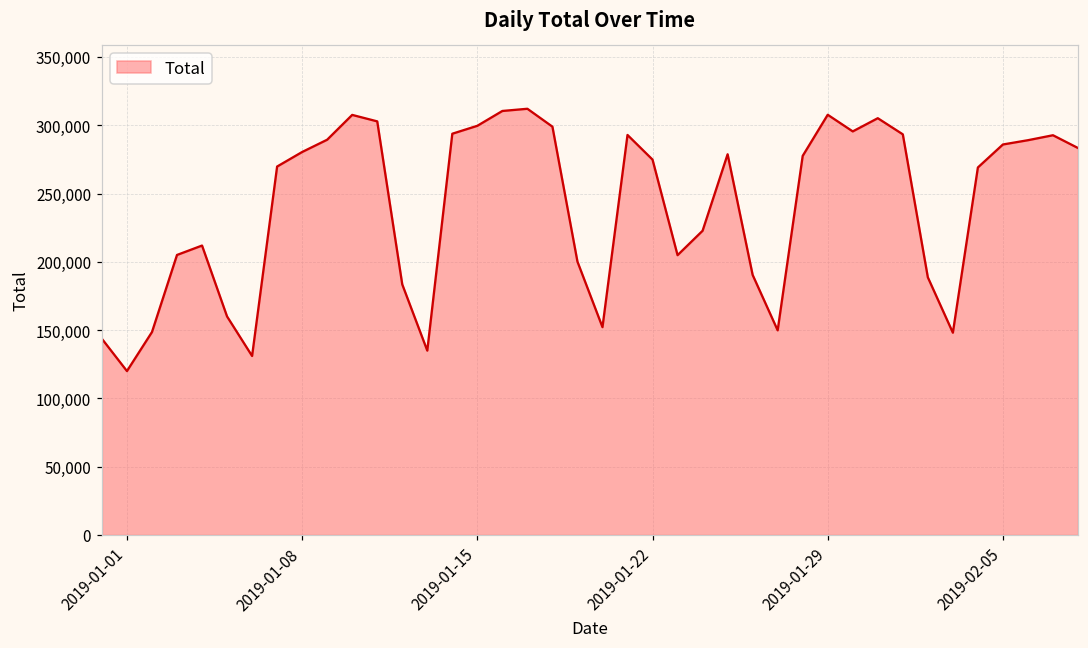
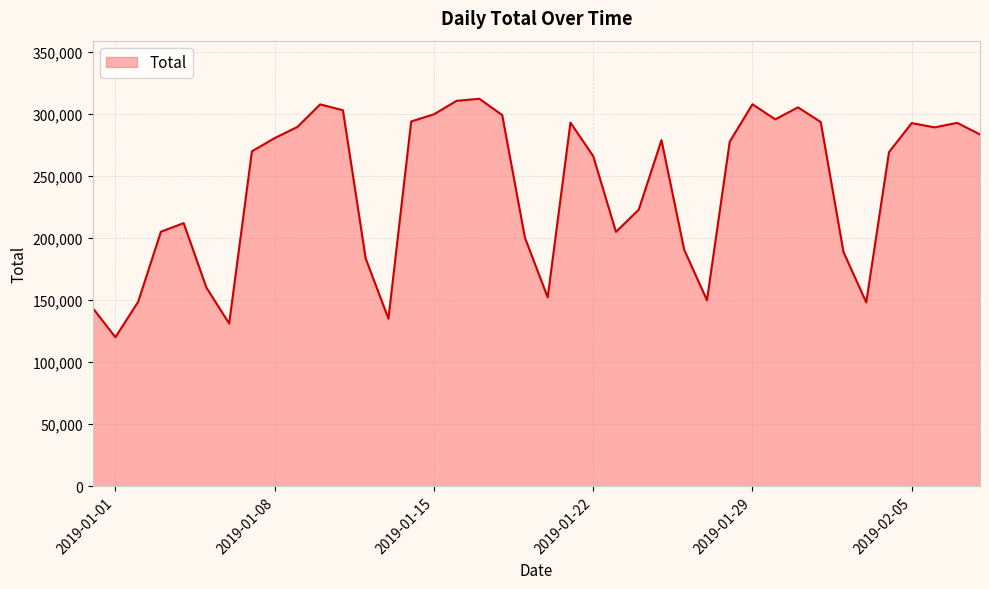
  {
    "2019-01-01": "120,000",
    "2019-01-08": "280,000",
    "2019-01-15": "300,000",
-   "2019-01-22": "275,000",
+   "2019-01-22": "266,000",
    "2019-01-29": "308,000",
-   "2019-02-05": "286,000"
+   "2019-02-05": "292,000"
  }
